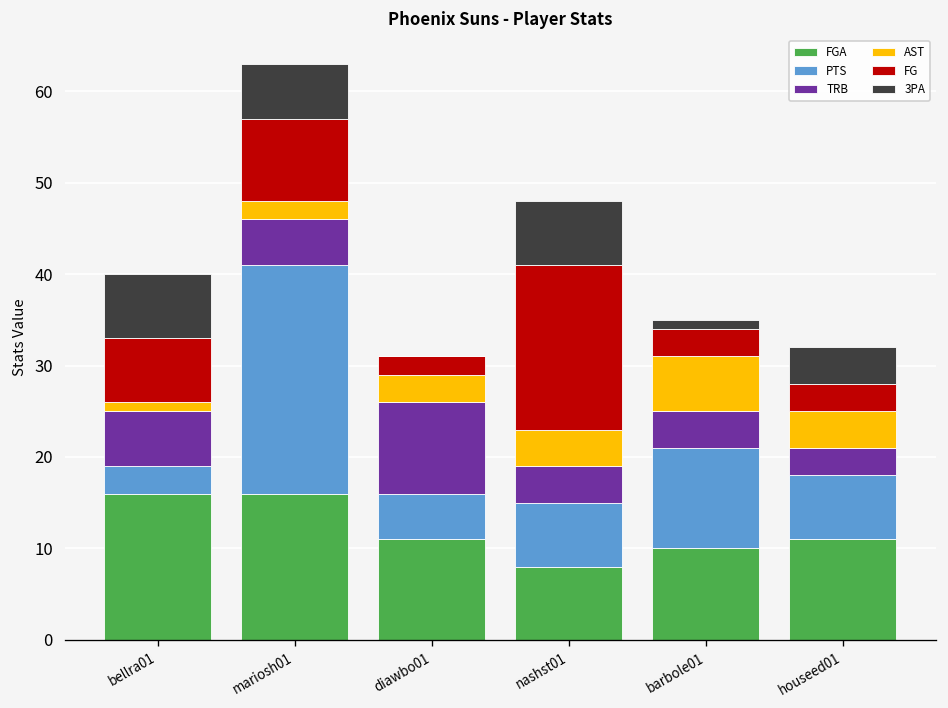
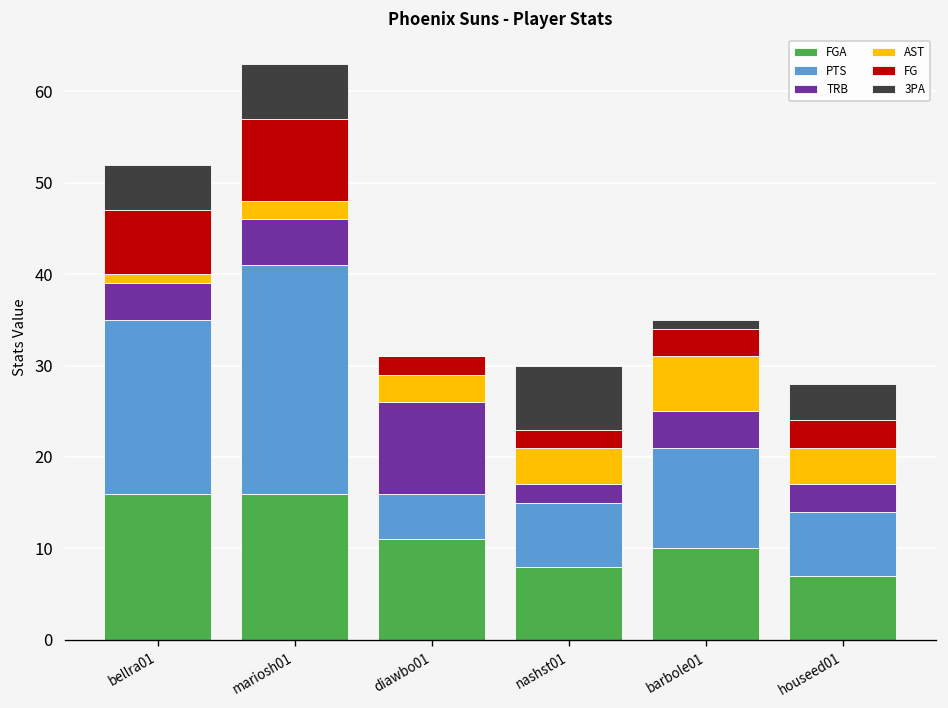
  {
    "FGA": {
      "bellra01": 16,
      "mariosh01": 16,
      "diawbo01": 11,
      "nashst01": 8,
      "barbole01": 10,
-     "houseed01": 11
+     "houseed01": 7
    },
    "PTS": {
-     "bellra01": 3,
+     "bellra01": 19,
      "mariosh01": 25,
      "diawbo01": 5,
      "nashst01": 7,
      "barbole01": 11,
      "houseed01": 7
    },
    "TRB": {
-     "bellra01": 6,
+     "bellra01": 4,
      "mariosh01": 5,
      "diawbo01": 10,
-     "nashst01": 4,
+     "nashst01": 2,
      "barbole01": 4,
      "houseed01": 3
    },
    "AST": {
      "bellra01": 1,
      "mariosh01": 2,
      "diawbo01": 3,
      "nashst01": 4,
      "barbole01": 6,
      "houseed01": 4
    },
    "FG": {
      "bellra01": 7,
      "mariosh01": 9,
      "diawbo01": 2,
-     "nashst01": 18,
+     "nashst01": 2,
      "barbole01": 3,
      "houseed01": 3
    },
    "3PA": {
-     "bellra01": 7,
+     "bellra01": 5,
      "mariosh01": 6,
      "diawbo01": 0,
      "nashst01": 7,
      "barbole01": 1,
      "houseed01": 4
    }
  }
